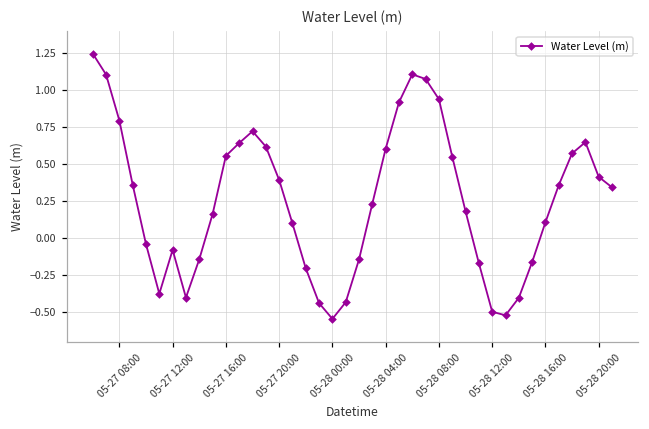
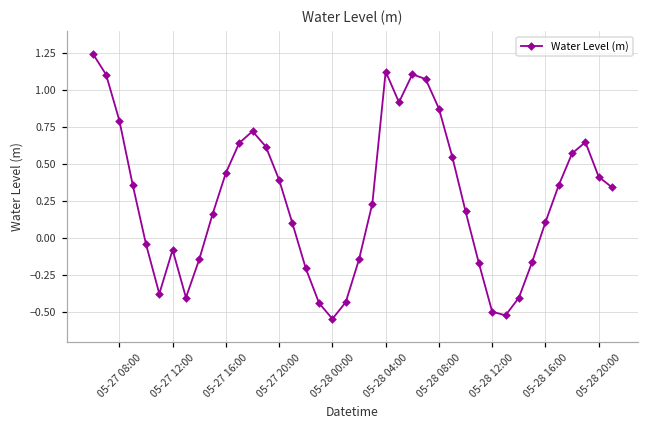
  {
    "05-27 08:00": 0.80,
    "05-27 12:00": -0.08,
-   "05-27 16:00": 0.56,
+   "05-27 16:00": 0.44,
    "05-27 20:00": 0.39,
    "05-28 00:00": -0.54,
-   "05-28 04:00": 0.61,
-   "05-28 08:00": 0.94,
+   "05-28 04:00": 1.13,
+   "05-28 08:00": 0.88,
    "05-28 12:00": -0.50,
    "05-28 16:00": 0.11,
    "05-28 20:00": 0.42
  }
